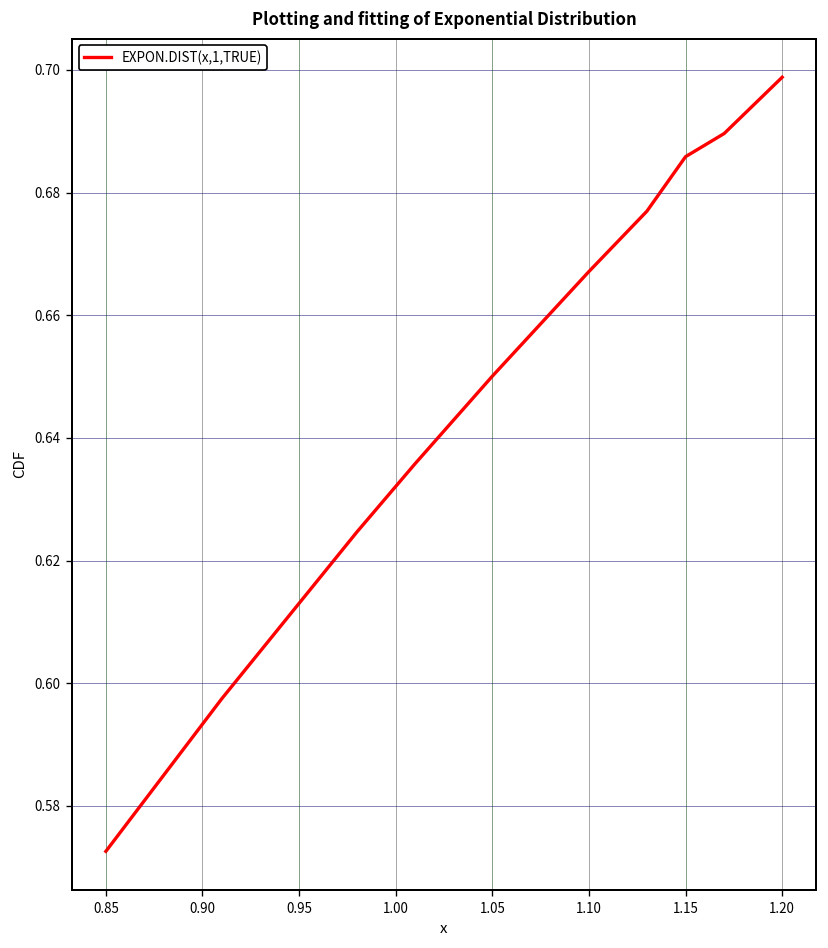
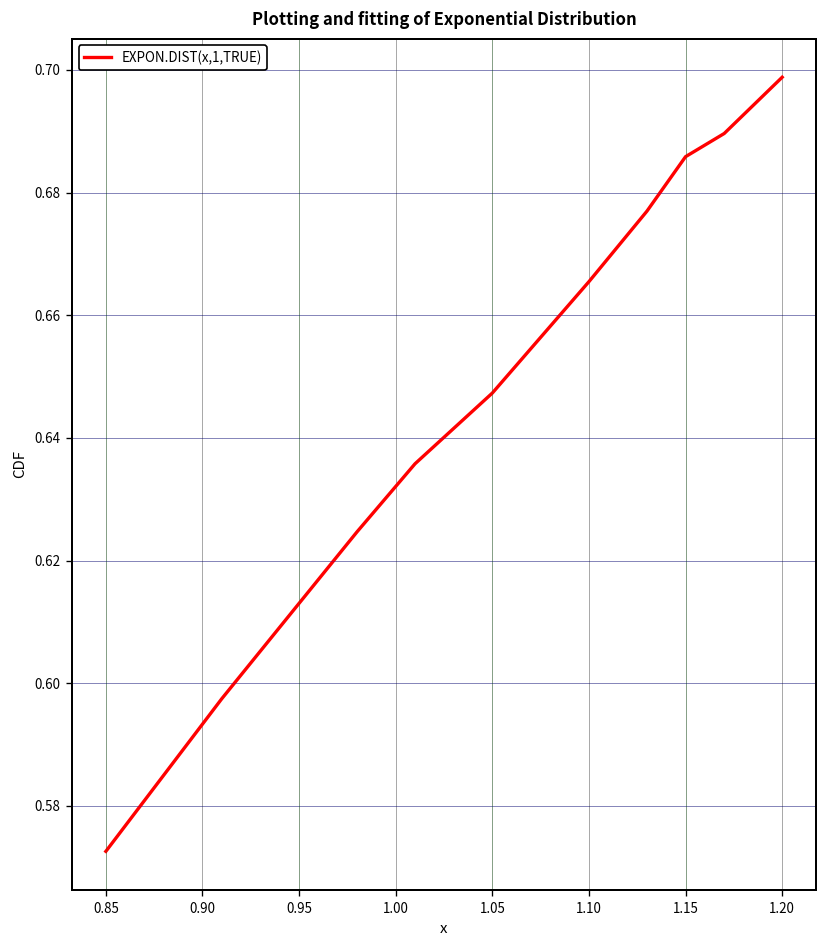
  {
    "0.85": 0.573,
-   "1.05": 0.650,
-   "1.10": 0.667,
+   "1.05": 0.647,
+   "1.10": 0.665,
    "1.15": 0.686,
    "1.20": 0.699
  }
